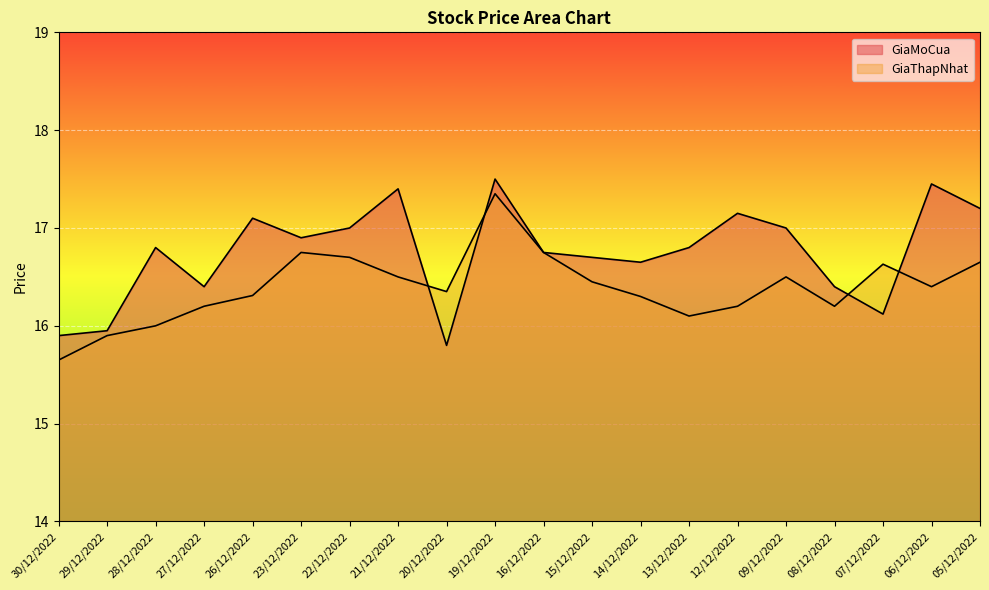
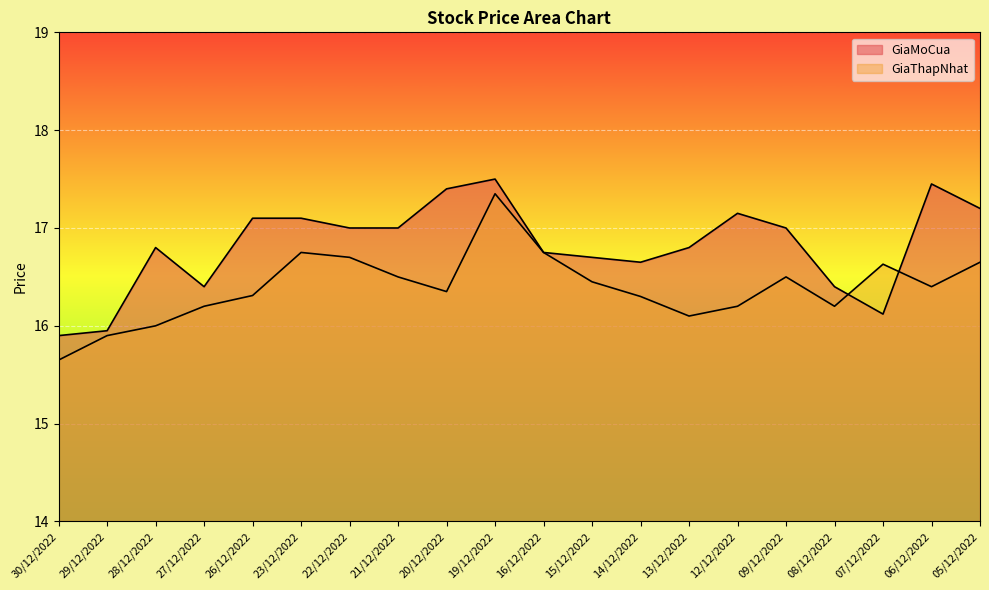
  {
    "GiaMoCua": {
      "30/12/2022": 15.9,
      "29/12/2022": 16.0,
      "28/12/2022": 16.8,
      "27/12/2022": 16.4,
      "26/12/2022": 17.1,
-     "23/12/2022": 16.9,
+     "23/12/2022": 17.1,
      "22/12/2022": 17.0,
-     "21/12/2022": 17.4,
-     "20/12/2022": 15.8,
+     "21/12/2022": 17.0,
+     "20/12/2022": 17.4,
      "19/12/2022": 17.5,
      "15/12/2022": 16.7,
      "14/12/2022": 16.7,
      "13/12/2022": 16.8,
      "12/12/2022": 17.2,
      "09/12/2022": 17.0,
      "08/12/2022": 16.4,
      "07/12/2022": 16.1,
      "06/12/2022": 17.5,
      "05/12/2022": 17.2
    },
    "GiaThapNhat": {
      "30/12/2022": 15.7,
      "29/12/2022": 15.9,
      "28/12/2022": 16.0,
      "27/12/2022": 16.2,
      "26/12/2022": 16.3,
      "23/12/2022": 16.8,
      "22/12/2022": 16.7,
      "21/12/2022": 16.5,
      "20/12/2022": 16.4,
      "19/12/2022": 17.4,
      "15/12/2022": 16.5,
      "14/12/2022": 16.3,
      "13/12/2022": 16.1,
      "12/12/2022": 16.2,
      "09/12/2022": 16.5,
      "08/12/2022": 16.2,
      "07/12/2022": 16.6,
      "06/12/2022": 16.4,
      "05/12/2022": 16.7
    }
  }
